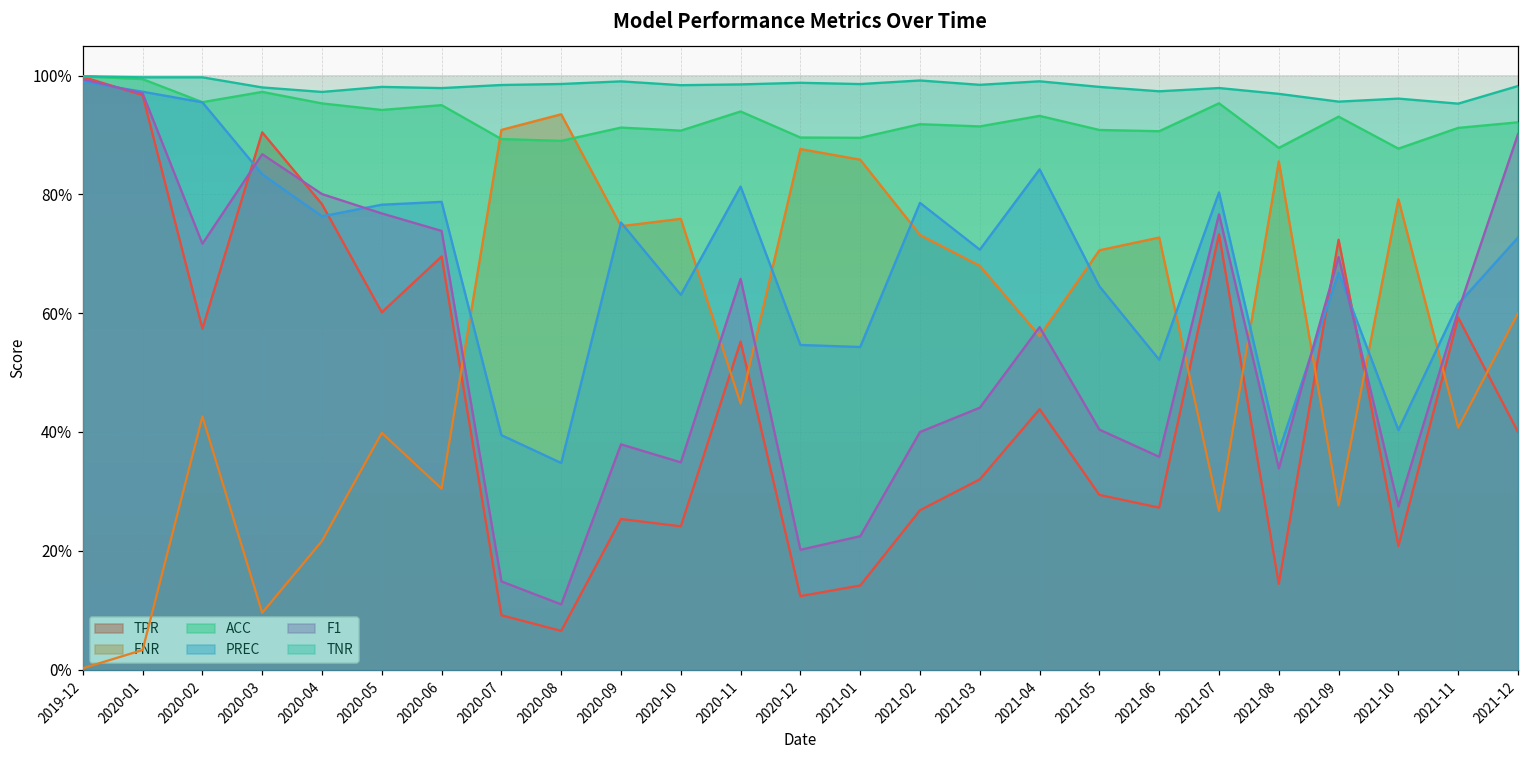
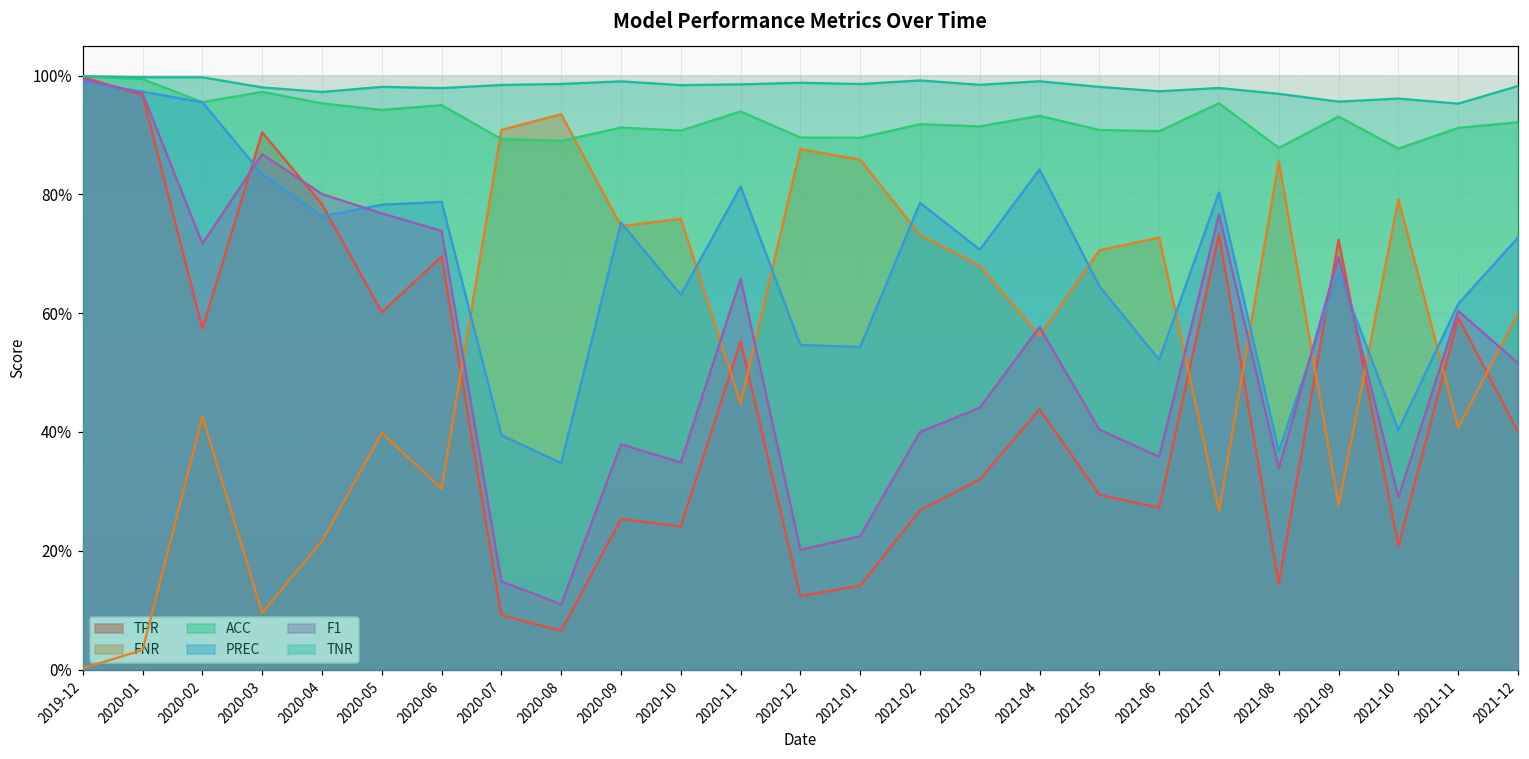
  {
    "F1": {
      "2020-02": "72%",
      "2020-03": "87%",
      "2020-04": "80%",
      "2020-05": "77%",
      "2020-06": "74%",
      "2020-07": "15%",
      "2020-08": "11%",
      "2020-09": "38%",
      "2020-10": "35%",
      "2020-11": "66%",
      "2020-12": "20%",
      "2021-01": "22%",
      "2021-02": "40%",
      "2021-03": "44%",
      "2021-04": "58%",
      "2021-05": "40%",
      "2021-06": "36%",
      "2021-07": "77%",
      "2021-08": "34%",
      "2021-09": "69%",
-     "2021-10": "27%",
+     "2021-10": "29%",
      "2021-11": "60%",
-     "2021-12": "90%"
+     "2021-12": "52%"
    }
  }
